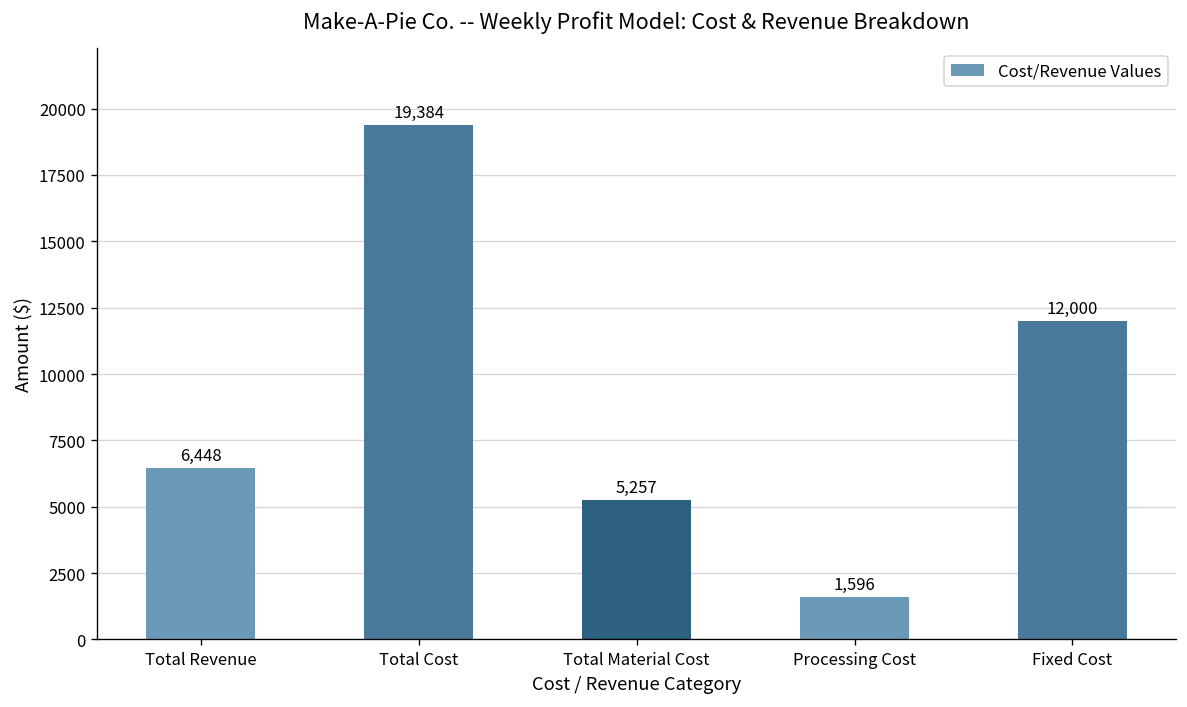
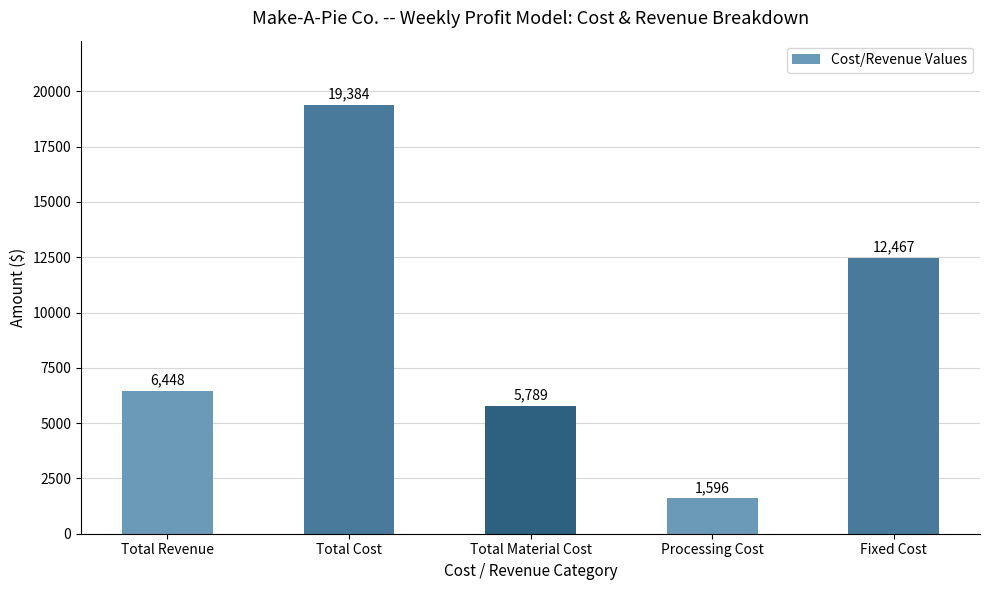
  {
    "Total Revenue": "6,448",
    "Total Cost": "19,384",
-   "Total Material Cost": "5,257",
+   "Total Material Cost": "5,789",
    "Processing Cost": "1,596",
-   "Fixed Cost": "12,000"
+   "Fixed Cost": "12,467"
  }
